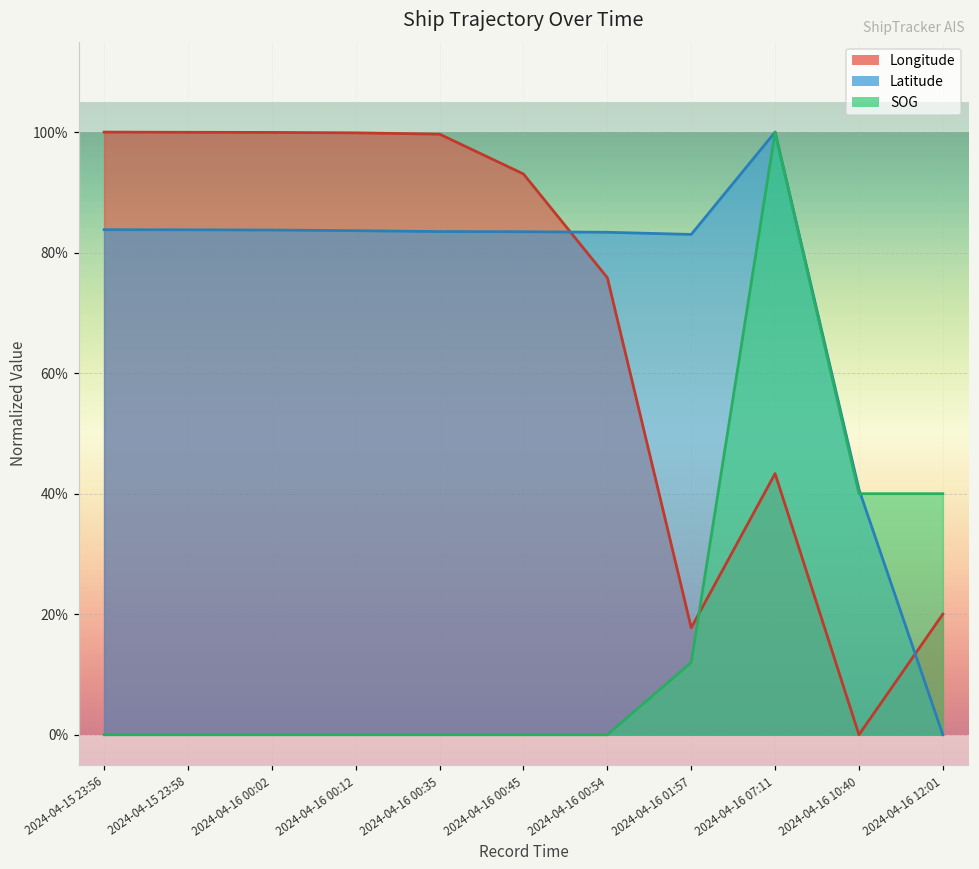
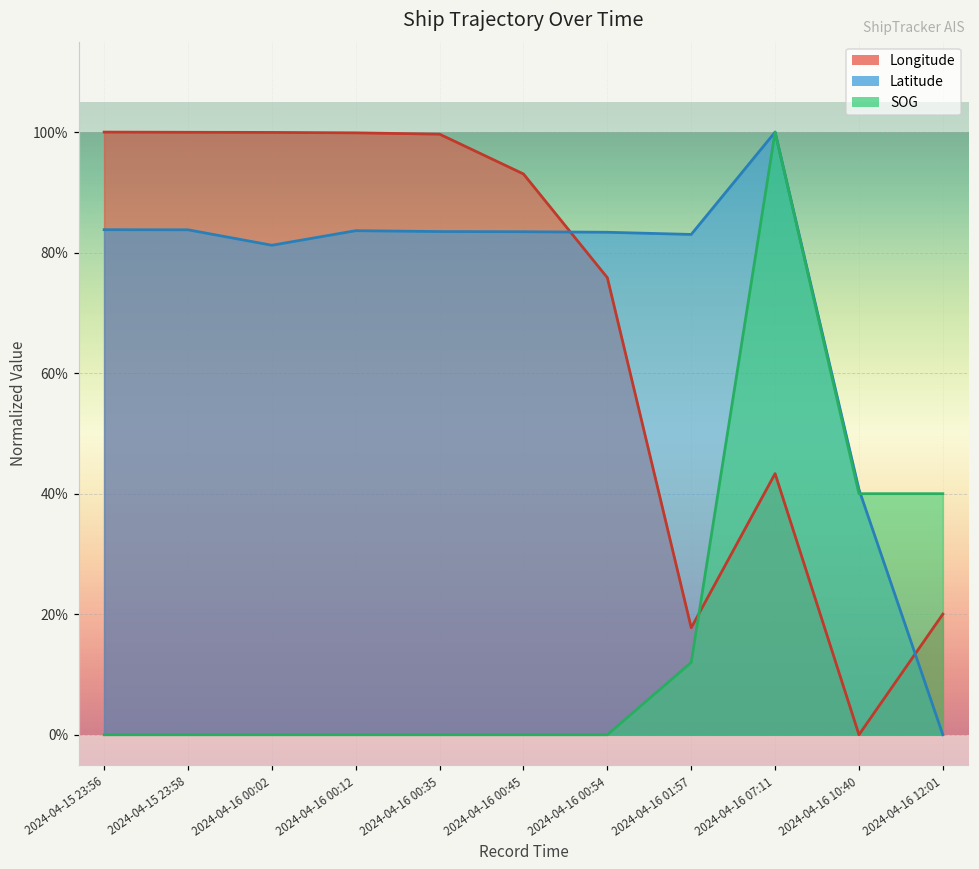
  {
    "Longitude": {
      "2024-04-15 23:56": "100%",
      "2024-04-15 23:58": "100%",
      "2024-04-16 00:02": "100%",
      "2024-04-16 00:12": "100%",
      "2024-04-16 00:35": "100%",
      "2024-04-16 00:45": "93%",
      "2024-04-16 00:54": "76%",
      "2024-04-16 01:57": "18%",
      "2024-04-16 07:11": "43%",
      "2024-04-16 10:40": "0%",
      "2024-04-16 12:01": "20%"
    },
    "Latitude": {
      "2024-04-15 23:56": "84%",
      "2024-04-15 23:58": "84%",
-     "2024-04-16 00:02": "84%",
+     "2024-04-16 00:02": "81%",
      "2024-04-16 00:12": "84%",
      "2024-04-16 00:35": "83%",
      "2024-04-16 00:45": "83%",
      "2024-04-16 00:54": "83%",
      "2024-04-16 01:57": "83%",
      "2024-04-16 10:40": "41%",
      "2024-04-16 12:01": "0%"
    },
    "SOG": {
      "2024-04-15 23:56": "0%",
      "2024-04-15 23:58": "0%",
      "2024-04-16 00:02": "0%",
      "2024-04-16 00:12": "0%",
      "2024-04-16 00:35": "0%",
      "2024-04-16 00:45": "0%",
      "2024-04-16 00:54": "0%",
      "2024-04-16 01:57": "12%",
      "2024-04-16 10:40": "40%",
      "2024-04-16 12:01": "40%"
    }
  }
